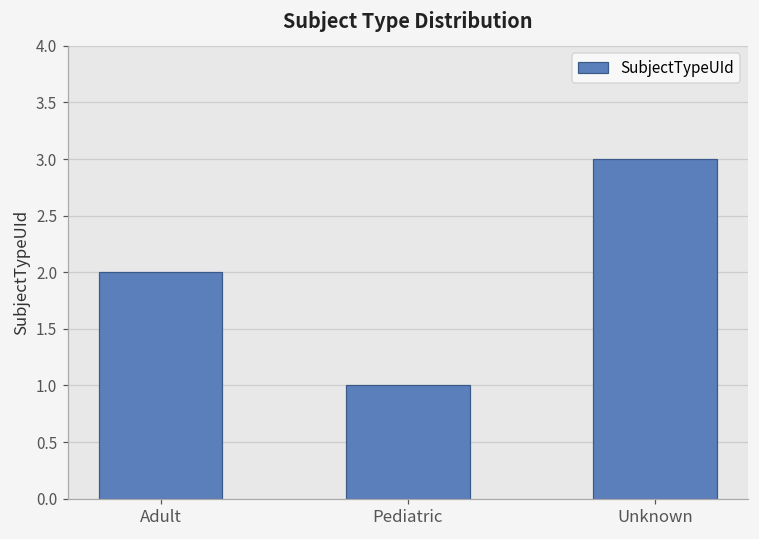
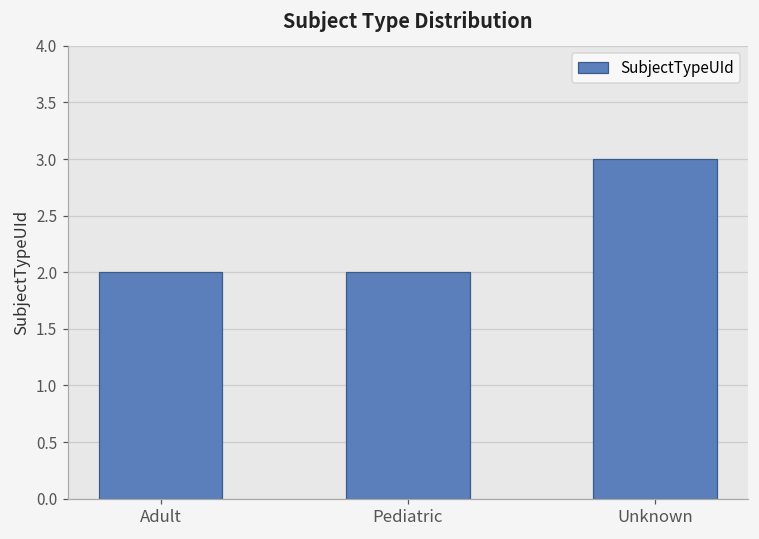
  {
    "Adult": 2,
-   "Pediatric": 1,
+   "Pediatric": 2,
    "Unknown": 3
  }
